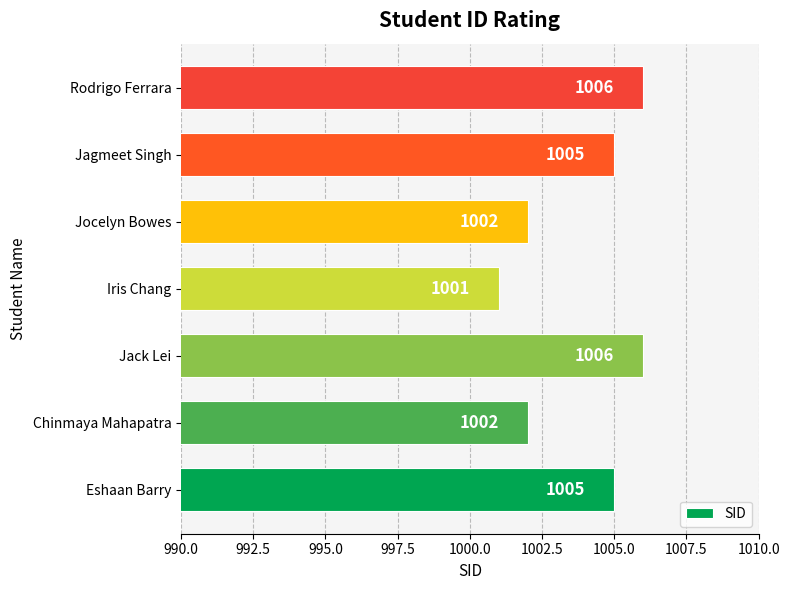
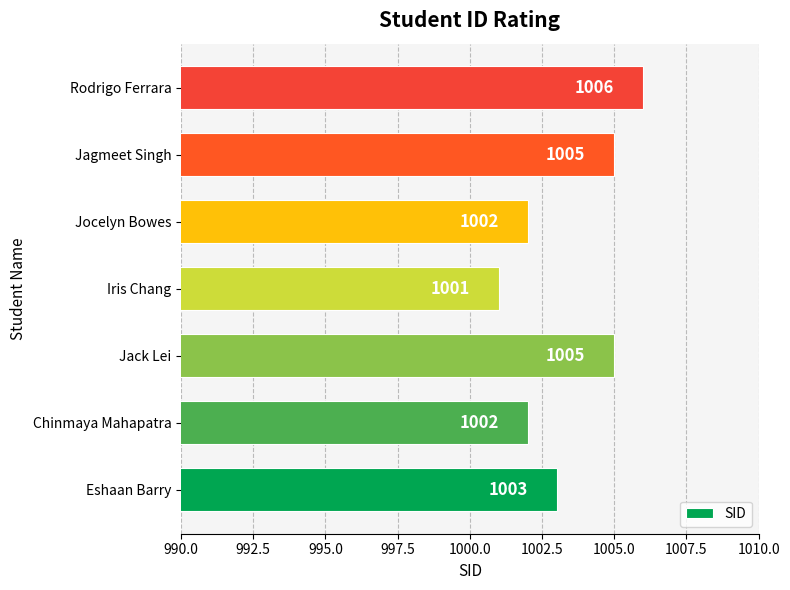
  {
    "Rodrigo Ferrara": 1006,
    "Jagmeet Singh": 1005,
    "Jocelyn Bowes": 1002,
    "Iris Chang": 1001,
-   "Jack Lei": 1006,
+   "Jack Lei": 1005,
    "Chinmaya Mahapatra": 1002,
-   "Eshaan Barry": 1005
+   "Eshaan Barry": 1003
  }
